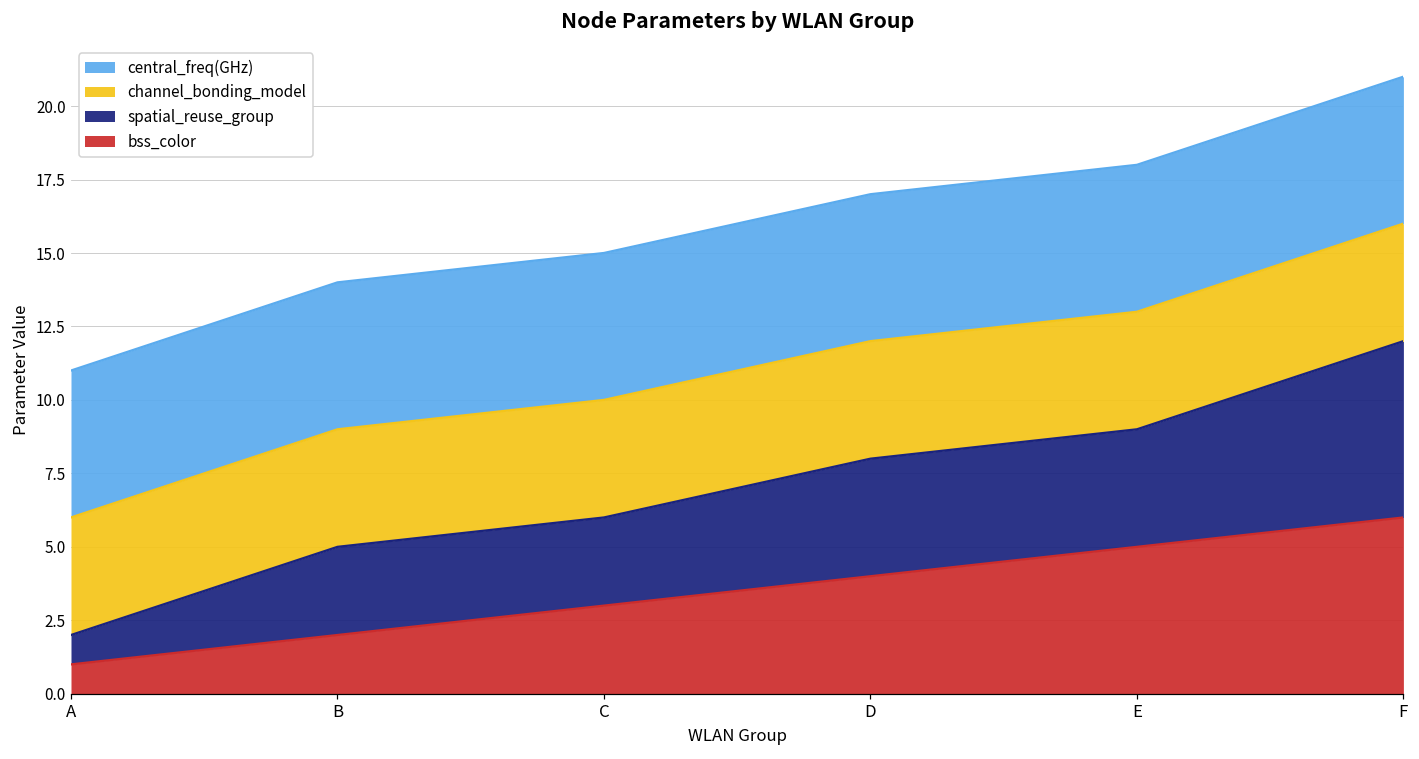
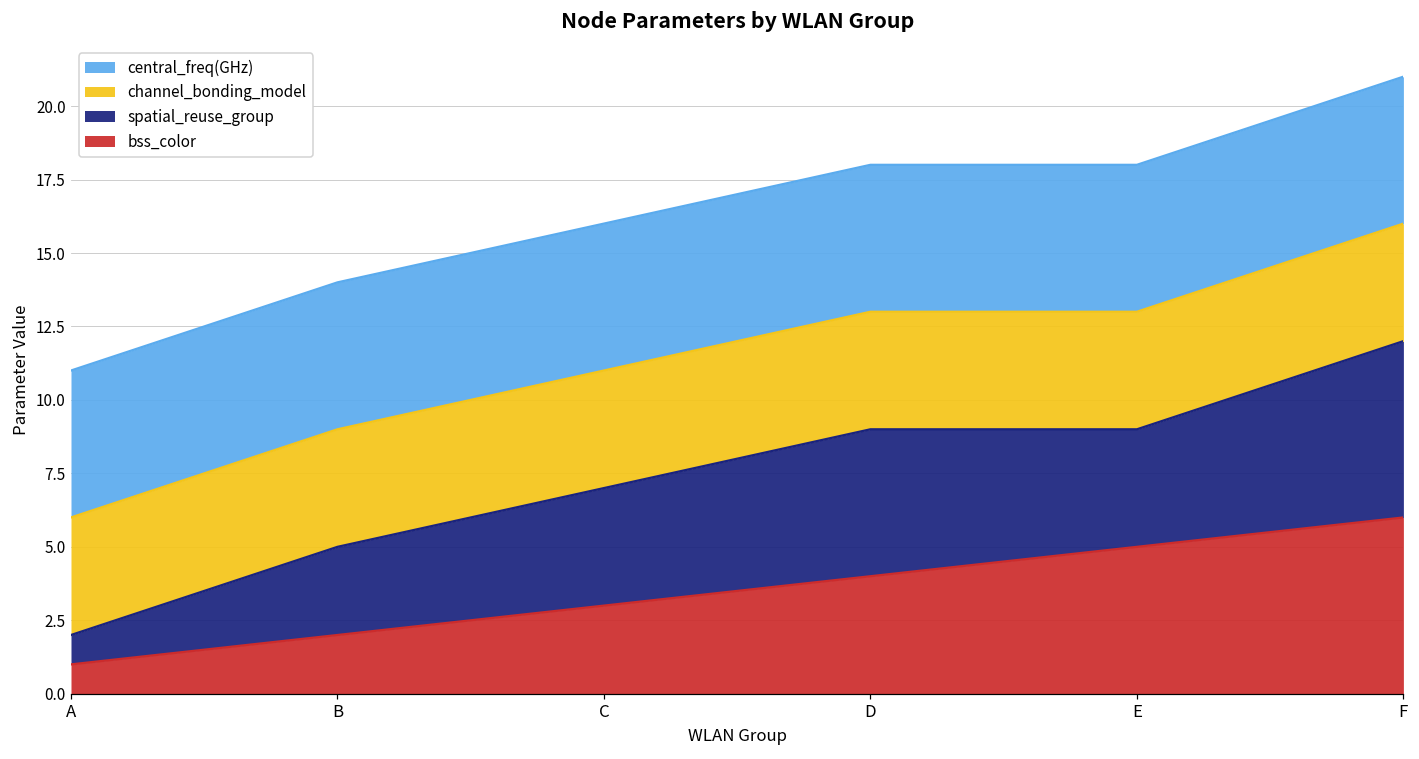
  {
    "bss_color": {
      "A": 1,
      "B": 2,
      "C": 3,
      "D": 4,
      "E": 5,
      "F": 6
    },
    "spatial_reuse_group": {
      "A": 1,
      "B": 3,
-     "C": 3,
-     "D": 4,
+     "C": 4,
+     "D": 5,
      "E": 4,
      "F": 6
    },
    "channel_bonding_model": {
      "A": 4,
      "B": 4,
      "C": 4,
      "D": 4,
      "E": 4,
      "F": 4
    },
    "central_freq(GHz)": {
      "A": 5,
      "B": 5,
      "C": 5,
      "D": 5,
      "E": 5,
      "F": 5
    }
  }
